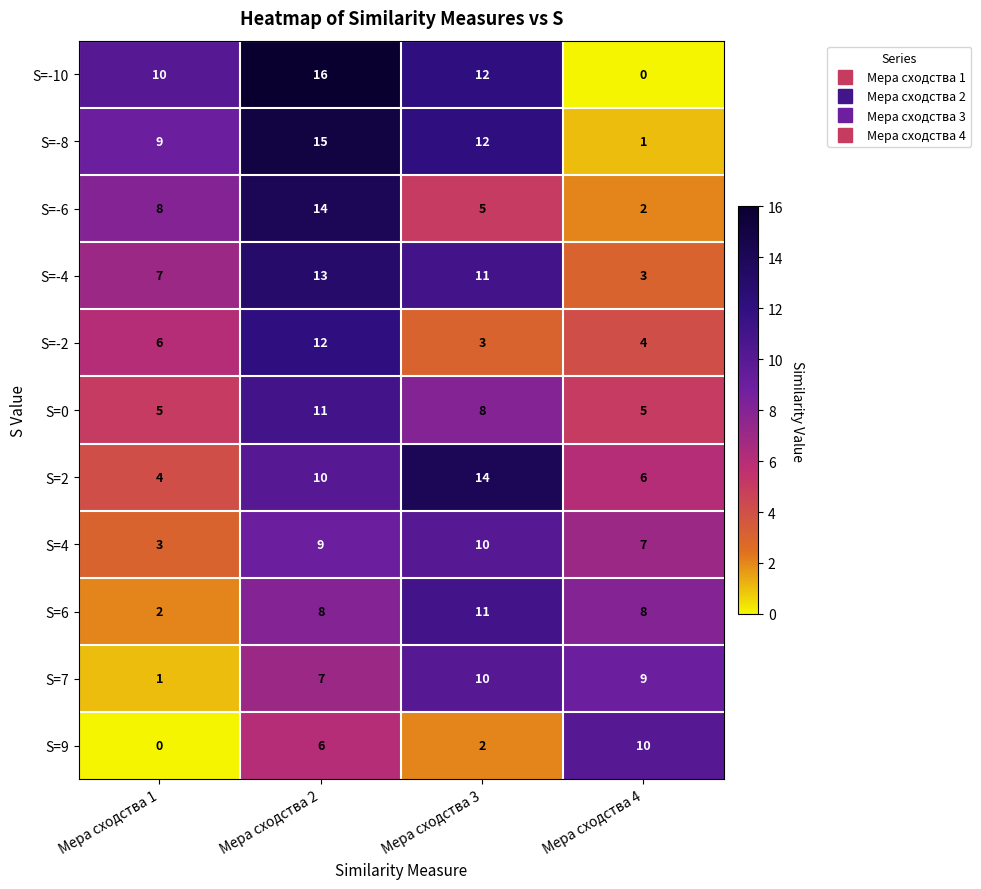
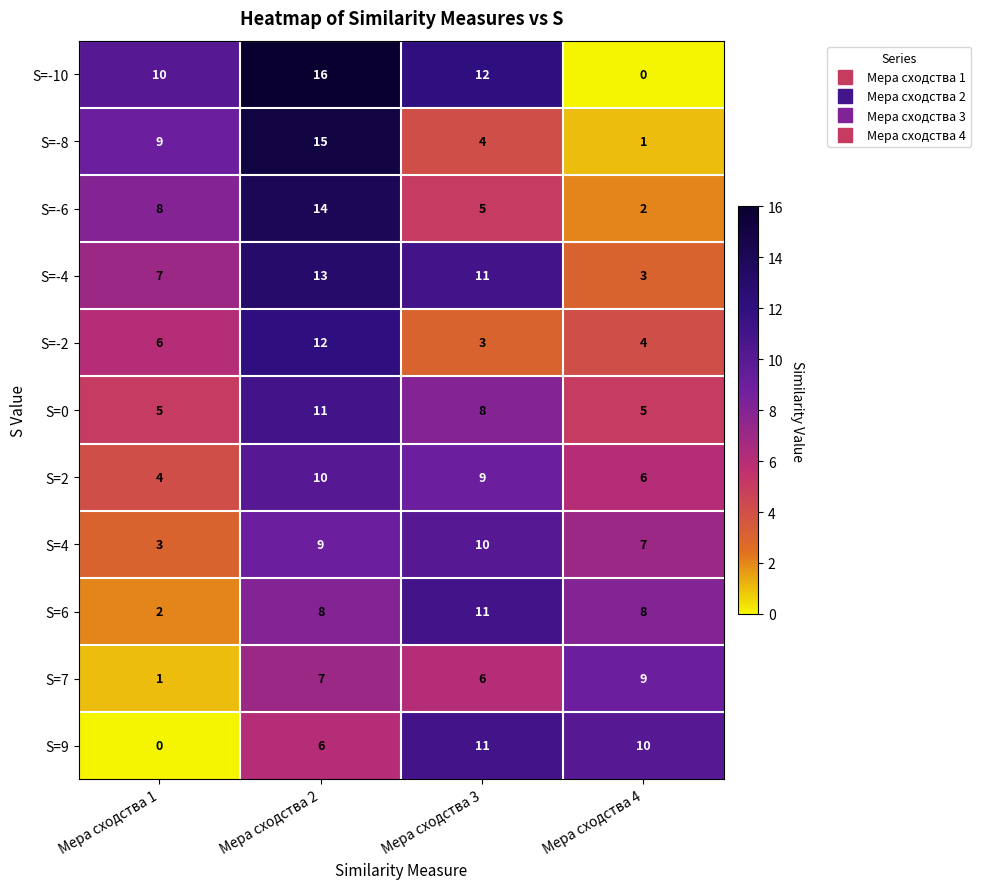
  {
    "S=-10": {
      "Мера сходства 1": 10,
      "Мера сходства 2": 16,
      "Мера сходства 3": 12,
      "Мера сходства 4": 0
    },
    "S=-8": {
      "Мера сходства 1": 9,
      "Мера сходства 2": 15,
-     "Мера сходства 3": 12,
+     "Мера сходства 3": 4,
      "Мера сходства 4": 1
    },
    "S=-6": {
      "Мера сходства 1": 8,
      "Мера сходства 2": 14,
      "Мера сходства 3": 5,
      "Мера сходства 4": 2
    },
    "S=-4": {
      "Мера сходства 1": 7,
      "Мера сходства 2": 13,
      "Мера сходства 3": 11,
      "Мера сходства 4": 3
    },
    "S=-2": {
      "Мера сходства 1": 6,
      "Мера сходства 2": 12,
      "Мера сходства 3": 3,
      "Мера сходства 4": 4
    },
    "S=0": {
      "Мера сходства 1": 5,
      "Мера сходства 2": 11,
      "Мера сходства 3": 8,
      "Мера сходства 4": 5
    },
    "S=2": {
      "Мера сходства 1": 4,
      "Мера сходства 2": 10,
-     "Мера сходства 3": 14,
+     "Мера сходства 3": 9,
      "Мера сходства 4": 6
    },
    "S=4": {
      "Мера сходства 1": 3,
      "Мера сходства 2": 9,
      "Мера сходства 3": 10,
      "Мера сходства 4": 7
    },
    "S=6": {
      "Мера сходства 1": 2,
      "Мера сходства 2": 8,
      "Мера сходства 3": 11,
      "Мера сходства 4": 8
    },
    "S=7": {
      "Мера сходства 1": 1,
      "Мера сходства 2": 7,
-     "Мера сходства 3": 10,
+     "Мера сходства 3": 6,
      "Мера сходства 4": 9
    },
    "S=9": {
      "Мера сходства 1": 0,
      "Мера сходства 2": 6,
-     "Мера сходства 3": 2,
+     "Мера сходства 3": 11,
      "Мера сходства 4": 10
    }
  }
